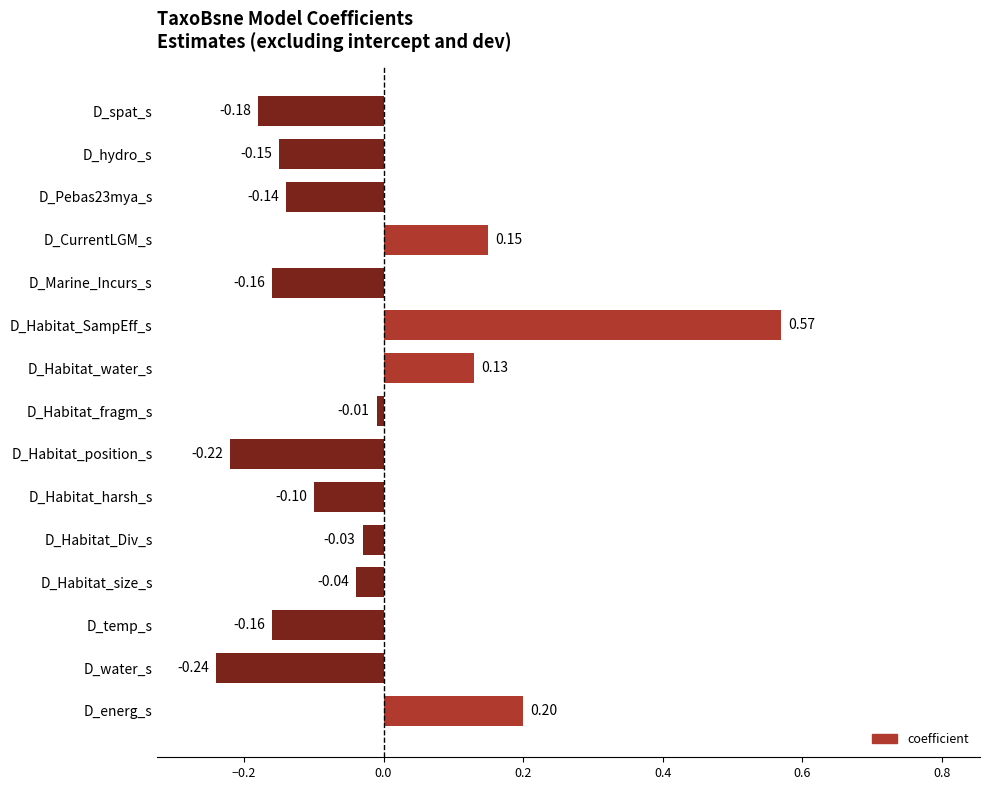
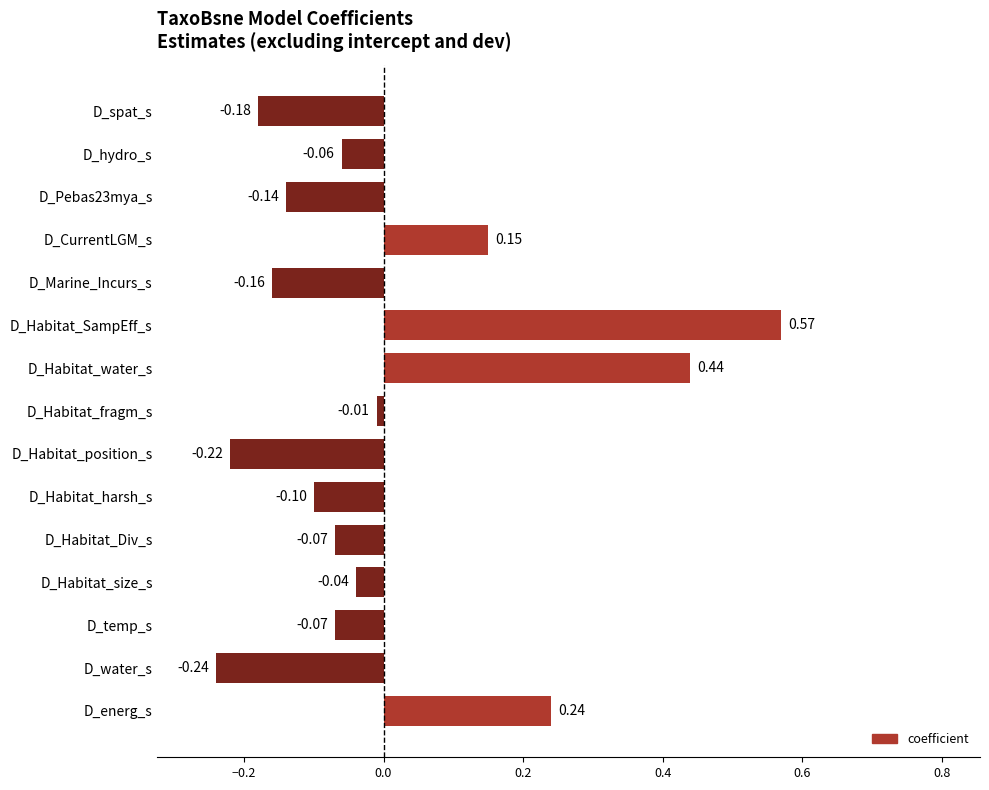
  {
    "D_spat_s": -0.18,
-   "D_hydro_s": -0.15,
+   "D_hydro_s": -0.06,
    "D_Pebas23mya_s": -0.14,
    "D_CurrentLGM_s": 0.15,
    "D_Marine_Incurs_s": -0.16,
    "D_Habitat_SampEff_s": 0.57,
-   "D_Habitat_water_s": 0.13,
+   "D_Habitat_water_s": 0.44,
    "D_Habitat_fragm_s": -0.01,
    "D_Habitat_position_s": -0.22,
    "D_Habitat_harsh_s": -0.10,
-   "D_Habitat_Div_s": -0.03,
+   "D_Habitat_Div_s": -0.07,
    "D_Habitat_size_s": -0.04,
-   "D_temp_s": -0.16,
+   "D_temp_s": -0.07,
    "D_water_s": -0.24,
-   "D_energ_s": 0.20
+   "D_energ_s": 0.24
  }
